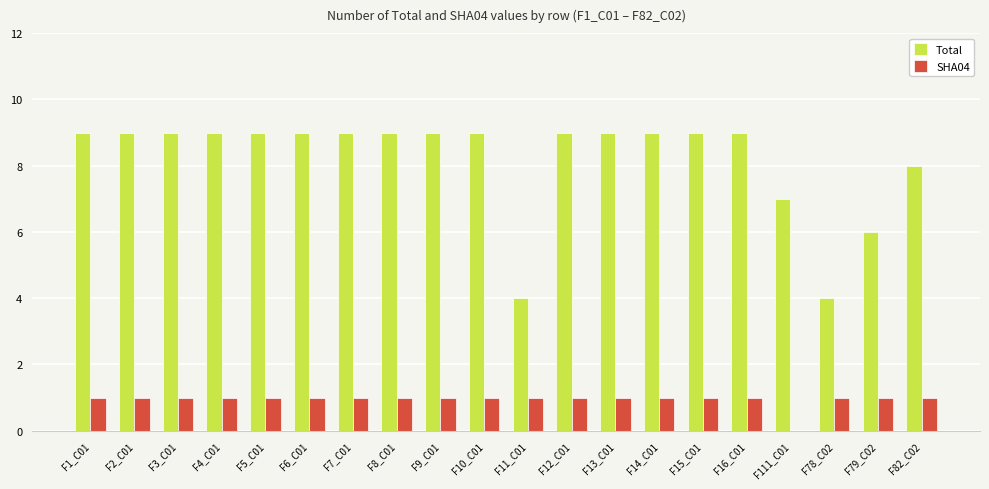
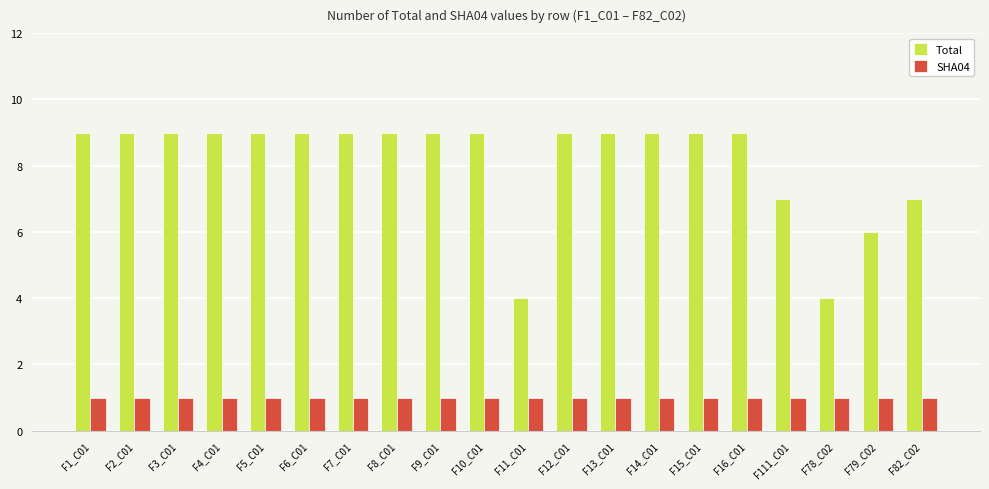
  {
    "Total": {
      "F1_C01": 9,
      "F2_C01": 9,
      "F3_C01": 9,
      "F4_C01": 9,
      "F5_C01": 9,
      "F6_C01": 9,
      "F7_C01": 9,
      "F8_C01": 9,
      "F9_C01": 9,
      "F10_C01": 9,
      "F11_C01": 4,
      "F12_C01": 9,
      "F13_C01": 9,
      "F14_C01": 9,
      "F15_C01": 9,
      "F16_C01": 9,
      "F111_C01": 7,
      "F78_C02": 4,
      "F79_C02": 6,
-     "F82_C02": 8
+     "F82_C02": 7
    },
    "SHA04": {
      "F1_C01": 1,
      "F2_C01": 1,
      "F3_C01": 1,
      "F4_C01": 1,
      "F5_C01": 1,
      "F6_C01": 1,
      "F7_C01": 1,
      "F8_C01": 1,
      "F9_C01": 1,
      "F10_C01": 1,
      "F11_C01": 1,
      "F12_C01": 1,
      "F13_C01": 1,
      "F14_C01": 1,
      "F15_C01": 1,
      "F16_C01": 1,
-     "F111_C01": 0,
+     "F111_C01": 1,
      "F78_C02": 1,
      "F79_C02": 1,
      "F82_C02": 1
    }
  }
